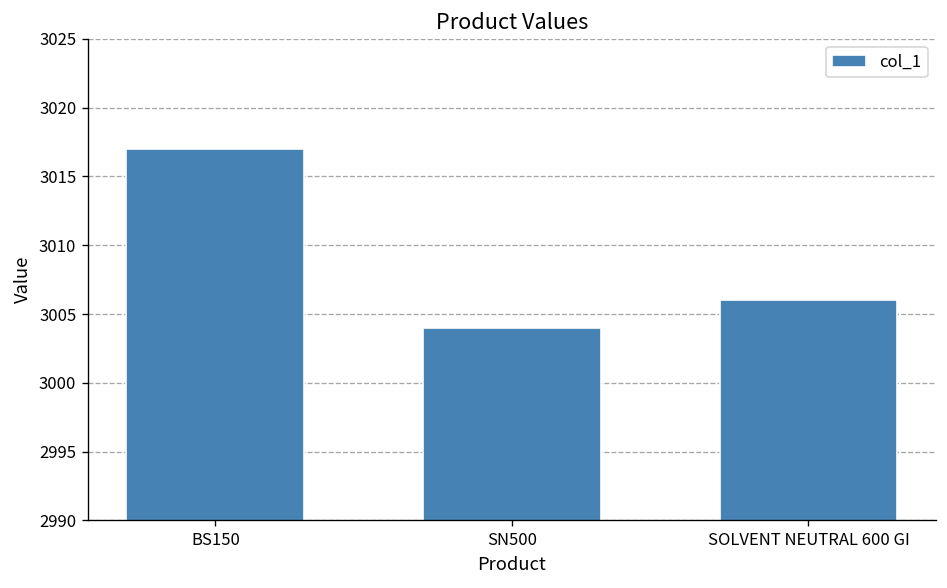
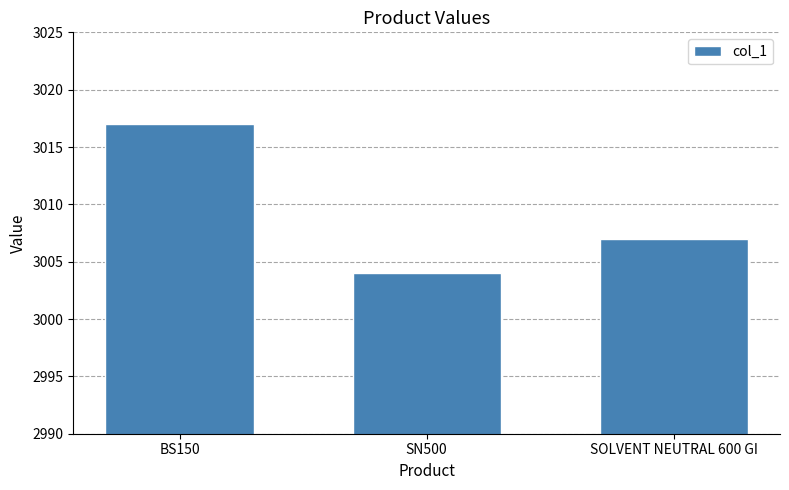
  {
    "BS150": 3017,
    "SN500": 3004,
-   "SOLVENT NEUTRAL 600 GI": 3006
+   "SOLVENT NEUTRAL 600 GI": 3007
  }
